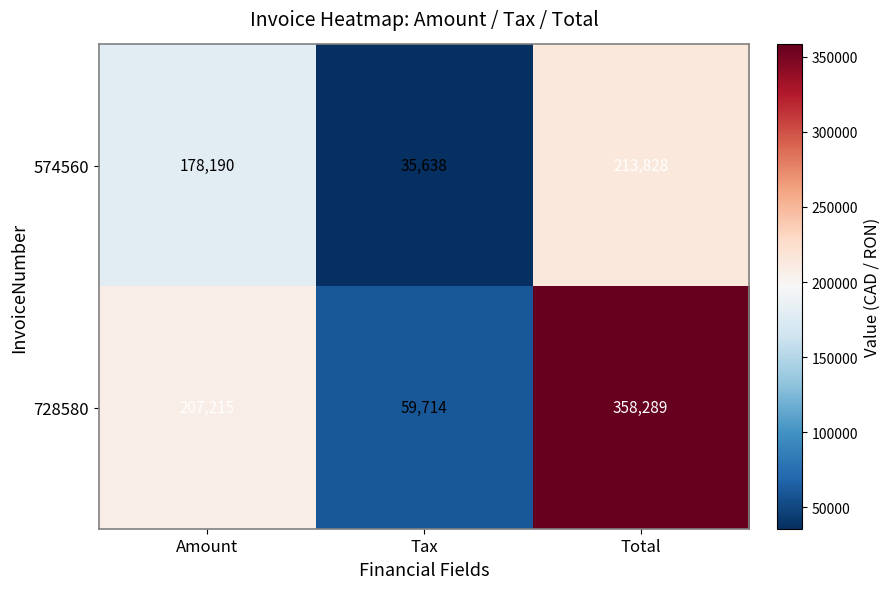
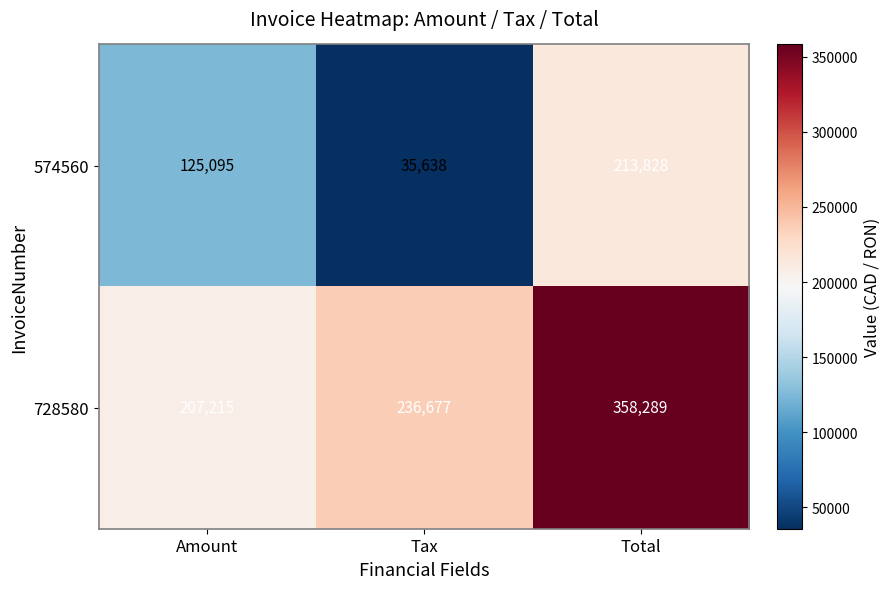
  {
    "574560": {
-     "Amount": "178,190",
+     "Amount": "125,095",
      "Tax": "35,638"
    },
    "728580": {
-     "Tax": "59,714",
+     "Tax": "236,677",
      "Total": "358,289"
    }
  }
